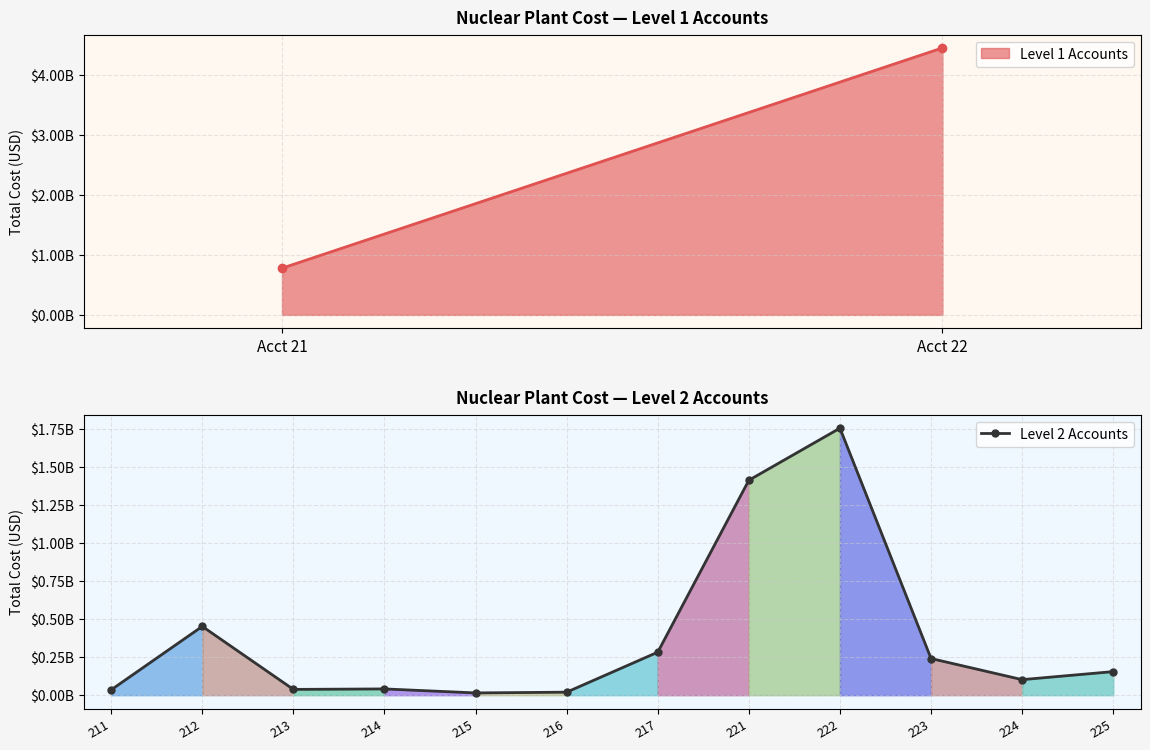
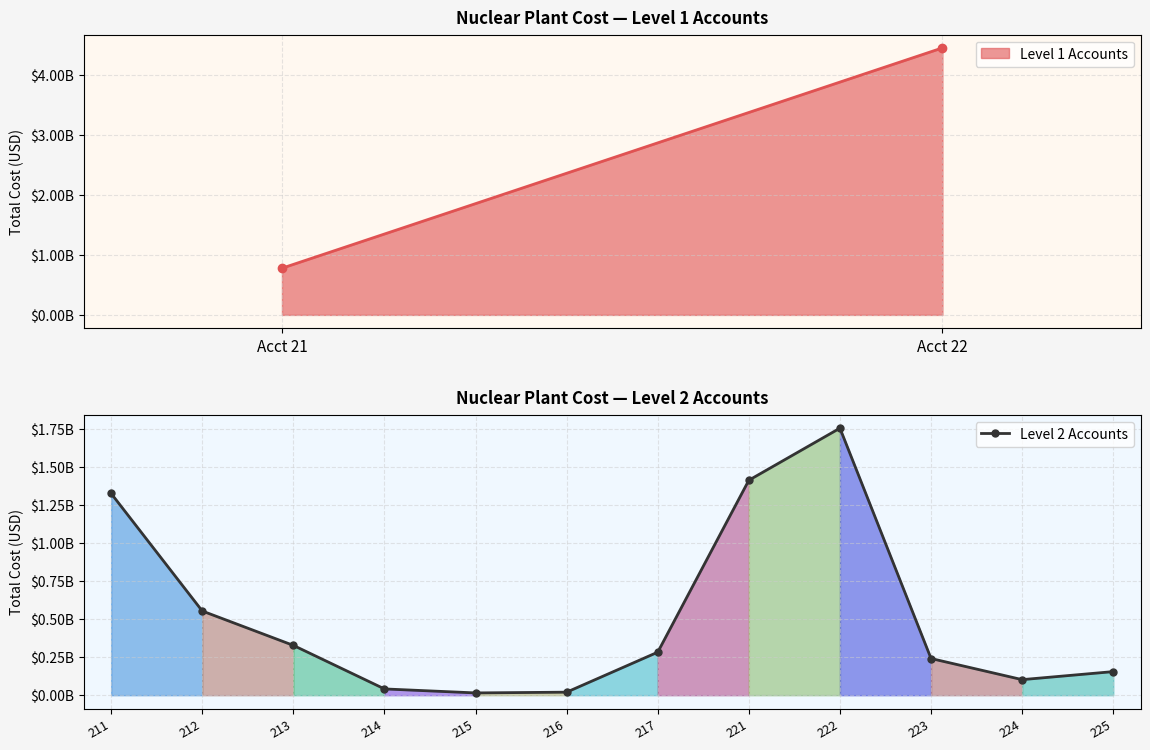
  {
    "Nuclear Plant Cost — Level 1 Accounts": {
      "Acct 21": "$800000000",
      "Acct 22": "$4500000000"
    },
    "Nuclear Plant Cost — Level 2 Accounts": {
      "Level 2 Accounts": {
-       "211": "$40000000",
-       "212": "$450000000",
-       "213": "$40000000"
+       "211": "$1330000000",
+       "212": "$550000000",
+       "213": "$330000000"
      }
    }
  }
